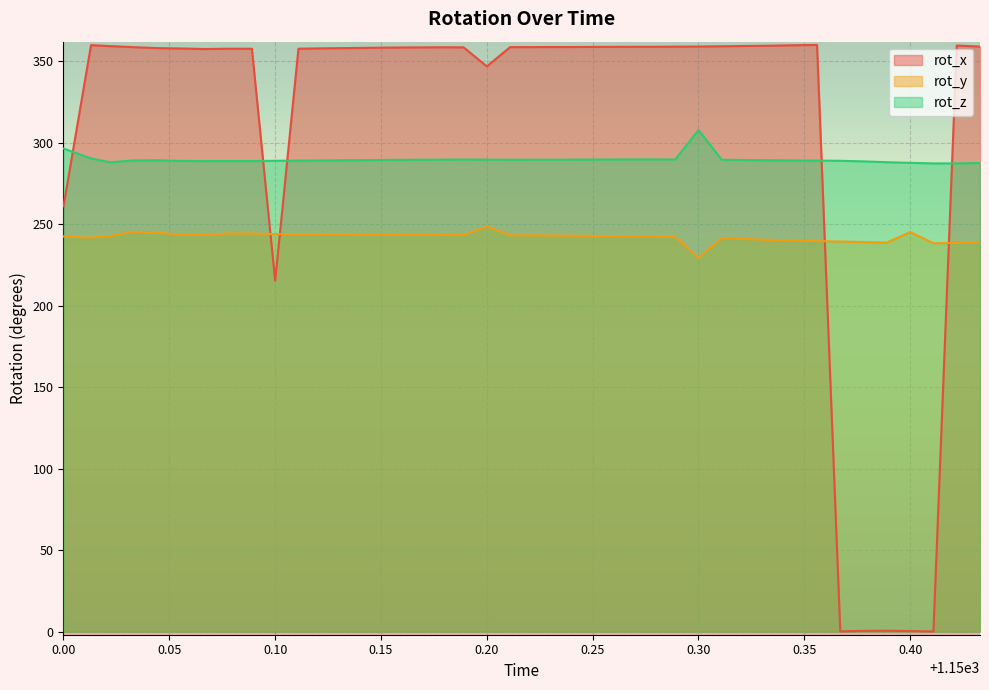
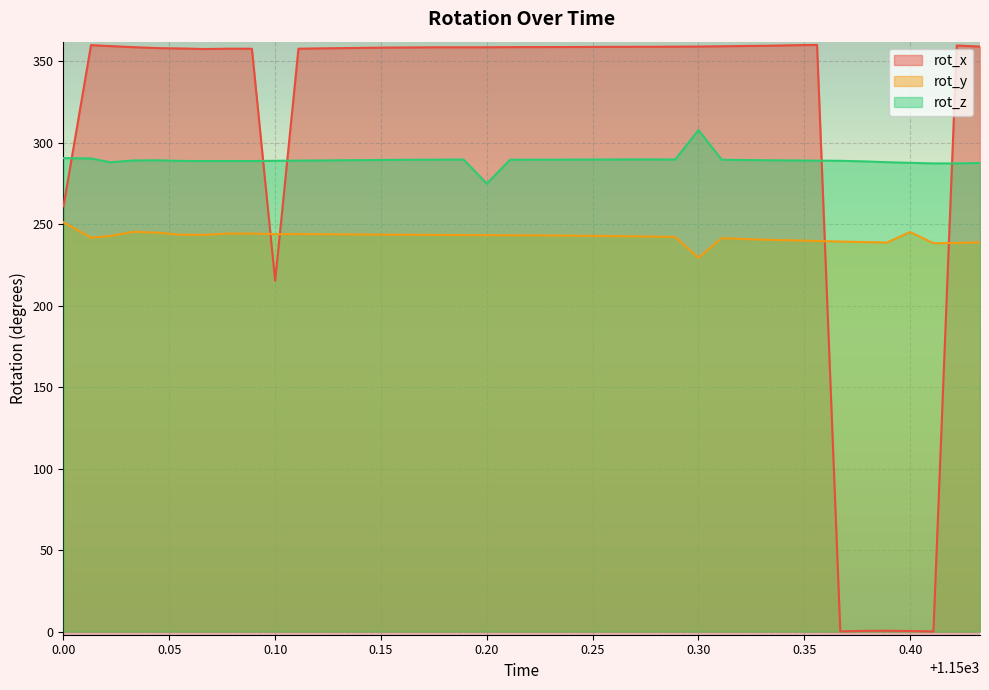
  {
    "rot_x": {
      "0.00": 261,
      "0.10": 215,
-     "0.20": 347,
+     "0.20": 359,
      "0.30": 359,
      "0.40": 0
    },
    "rot_y": {
-     "0.00": 242,
+     "0.00": 251,
      "0.10": 244,
-     "0.20": 249,
+     "0.20": 243,
      "0.30": 229,
      "0.40": 245
    },
    "rot_z": {
-     "0.00": 296,
+     "0.00": 290,
      "0.10": 289,
-     "0.20": 290,
+     "0.20": 275,
      "0.30": 308,
      "0.40": 288
    }
  }
